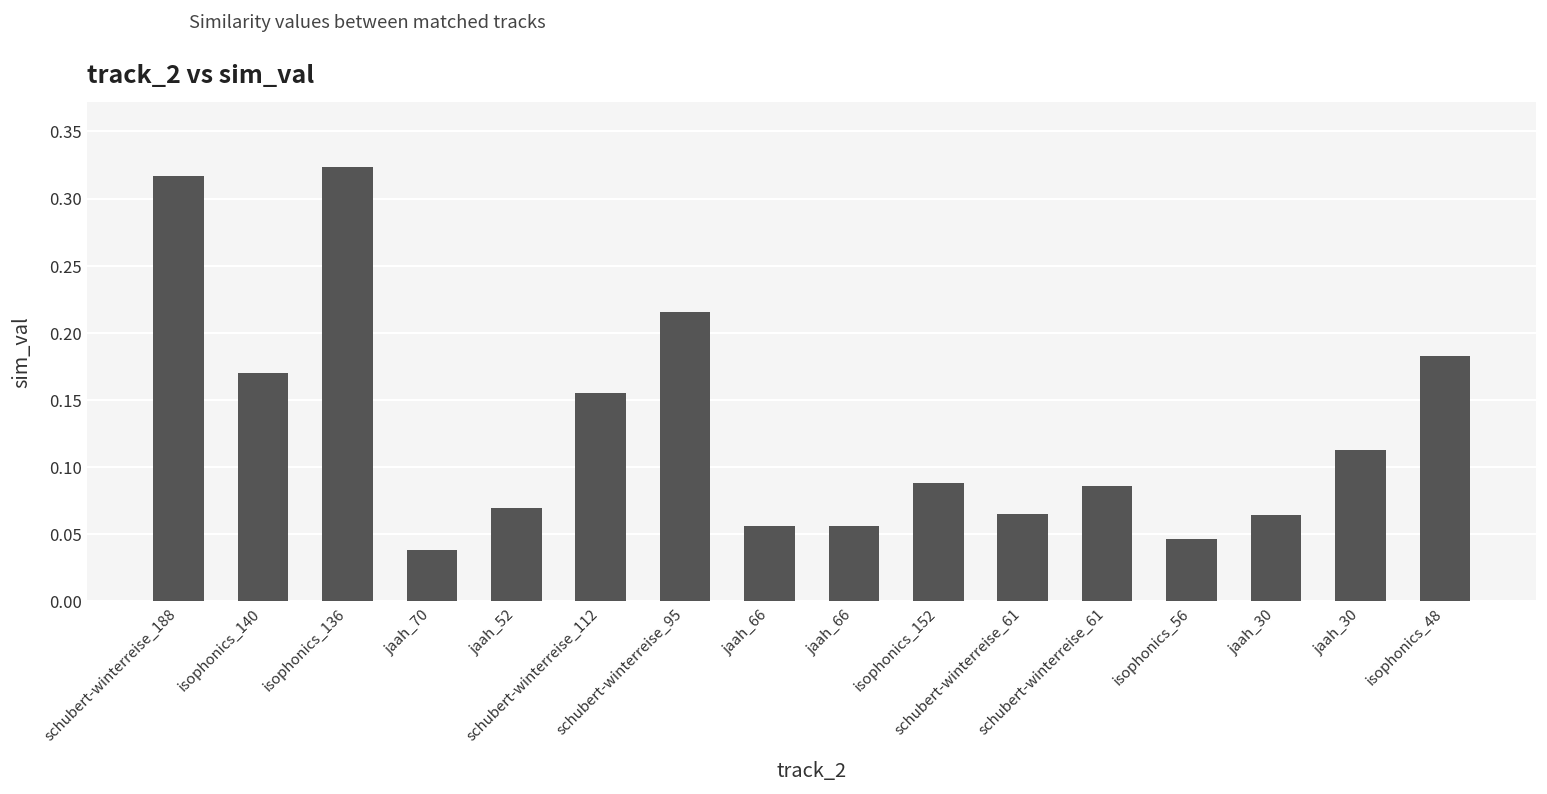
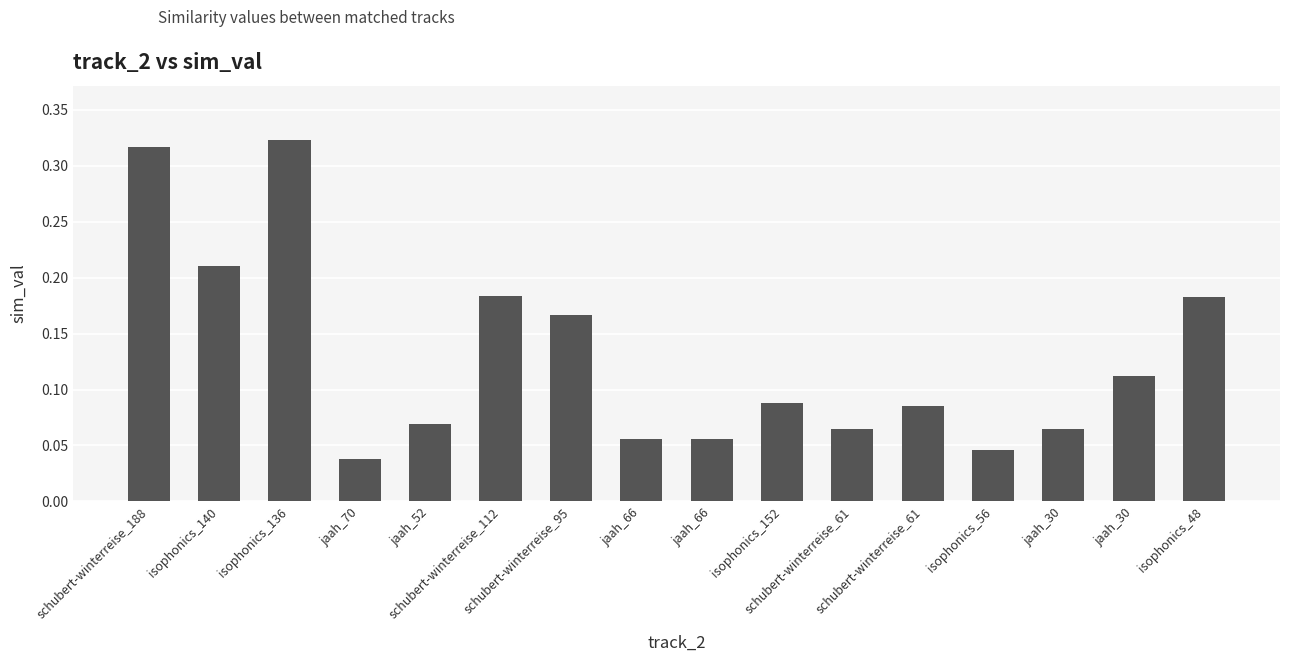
  {
    "schubert-winterreise_188": 0.317,
-   "isophonics_140": 0.170,
+   "isophonics_140": 0.210,
    "isophonics_136": 0.323,
    "jaah_70": 0.038,
    "jaah_52": 0.070,
-   "schubert-winterreise_112": 0.155,
-   "schubert-winterreise_95": 0.215,
+   "schubert-winterreise_112": 0.183,
+   "schubert-winterreise_95": 0.167,
    "isophonics_152": 0.088,
    "isophonics_56": 0.046,
    "isophonics_48": 0.183
  }
